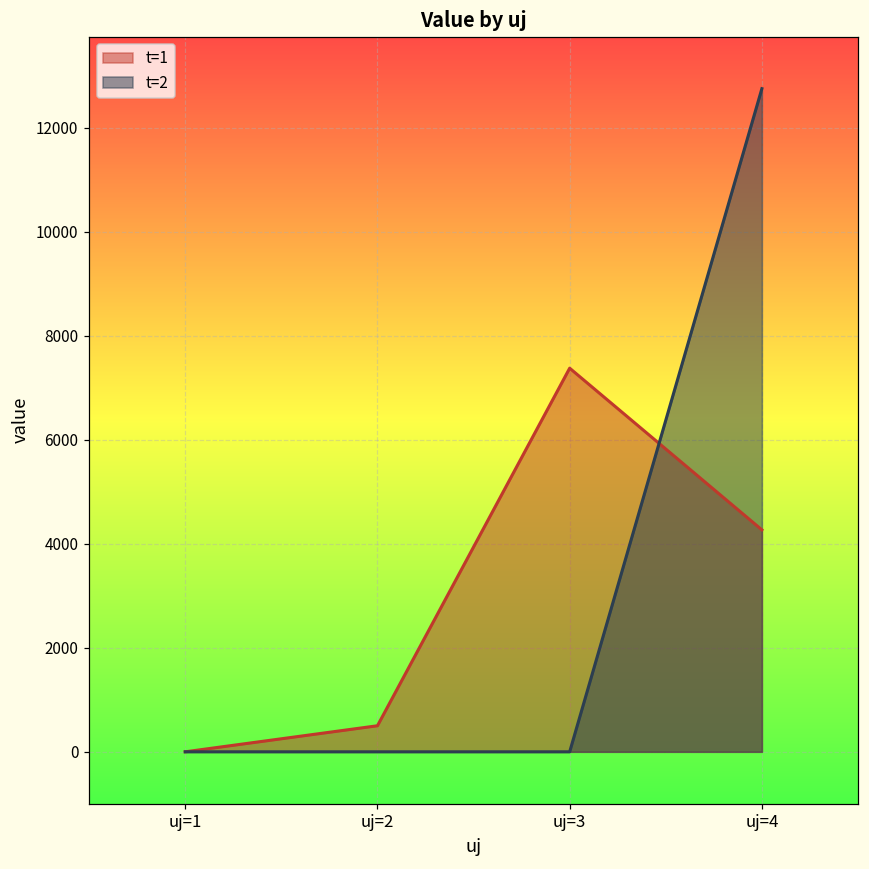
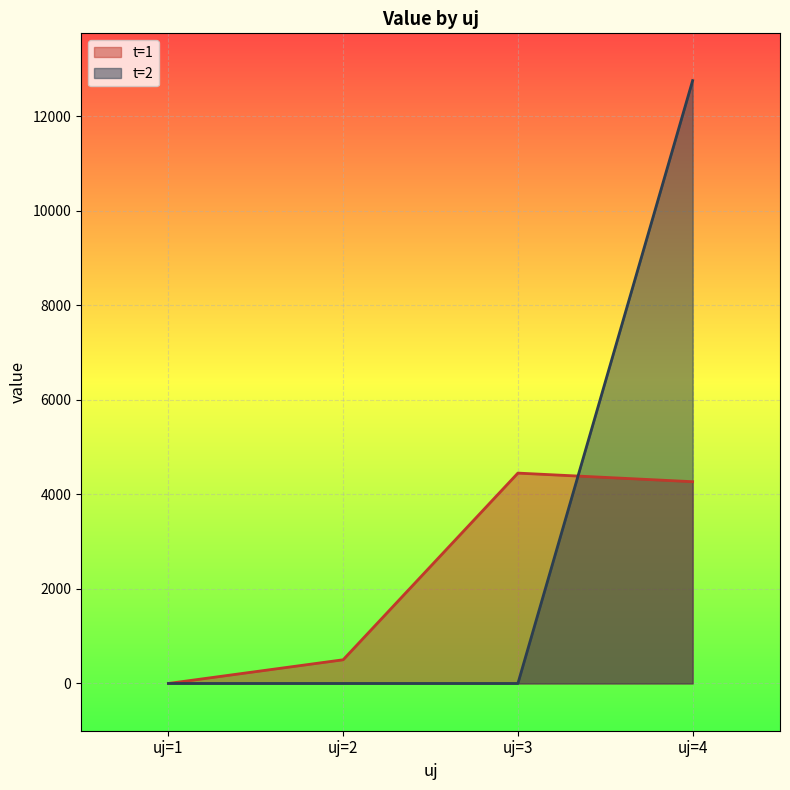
  {
    "t=1": {
      "uj=2": 500,
-     "uj=3": 7400,
+     "uj=3": 4500,
      "uj=4": 4300
    },
    "t=2": {
      "uj=2": 0,
      "uj=3": 0,
      "uj=4": 12800
    }
  }
